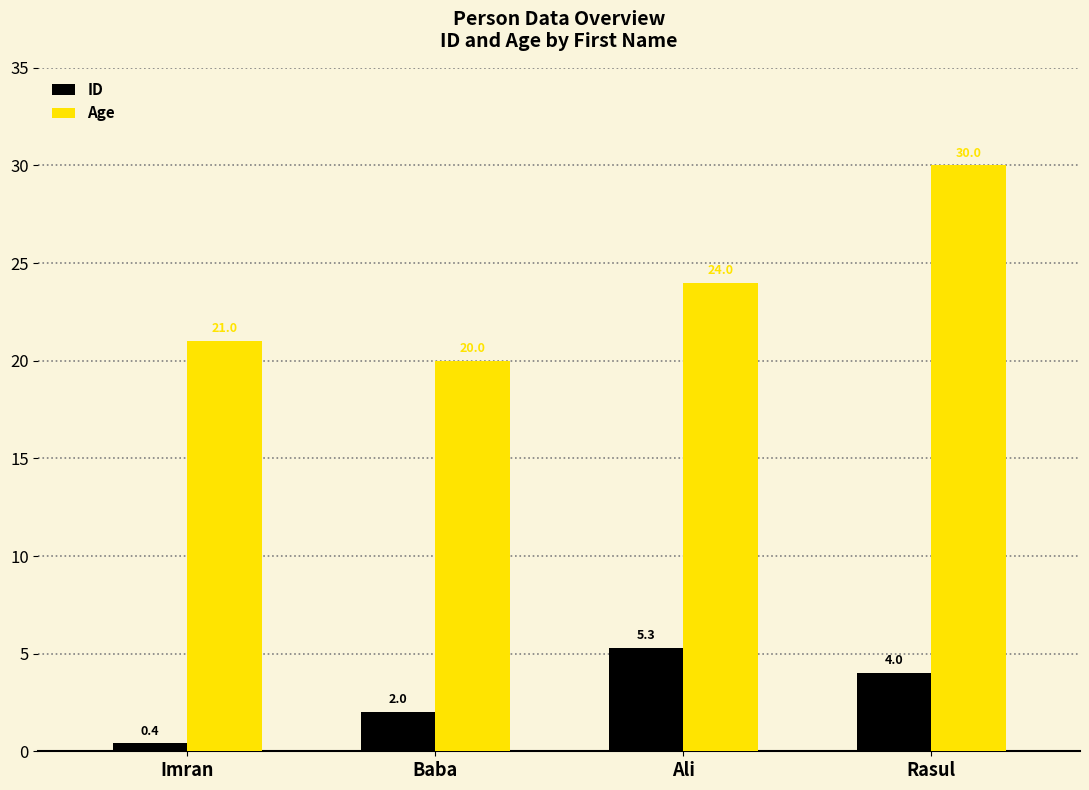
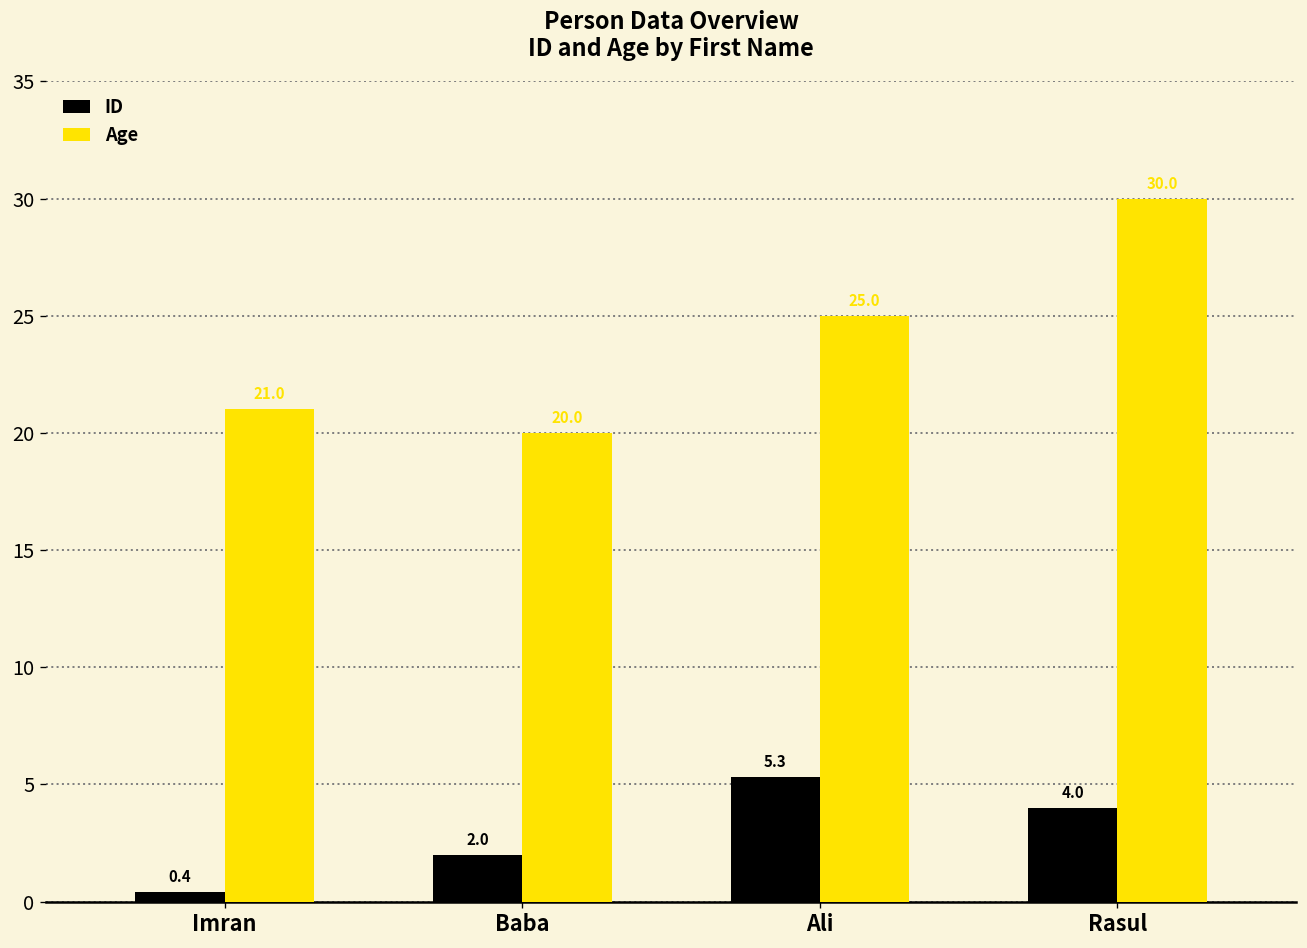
  {
    "ID": {
      "Imran": 0.4,
      "Baba": 2.0,
      "Ali": 5.3,
      "Rasul": 4.0
    },
    "Age": {
      "Imran": 21.0,
      "Baba": 20.0,
-     "Ali": 24.0,
+     "Ali": 25.0,
      "Rasul": 30.0
    }
  }
